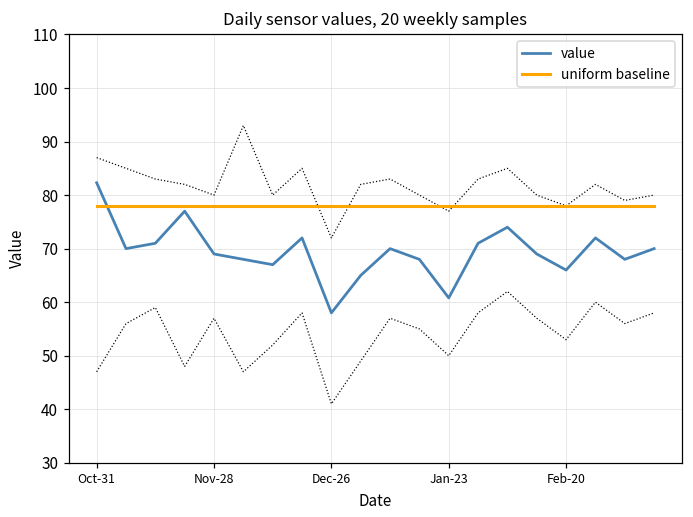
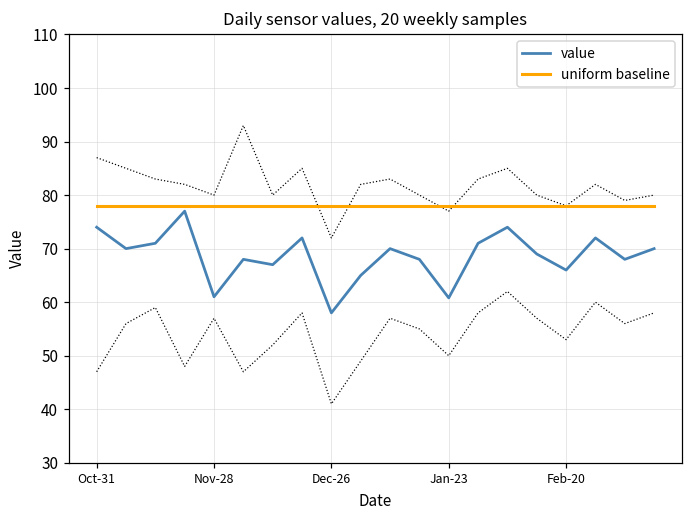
  {
    "value": {
-     "Oct-31": 82,
-     "Nov-28": 69,
+     "Oct-31": 74,
+     "Nov-28": 61,
      "Dec-26": 58,
      "Jan-23": 61,
      "Feb-20": 66
    },
    "uniform baseline": {
      "Oct-31": 78,
      "Nov-28": 78,
      "Dec-26": 78,
      "Jan-23": 78
    }
  }
